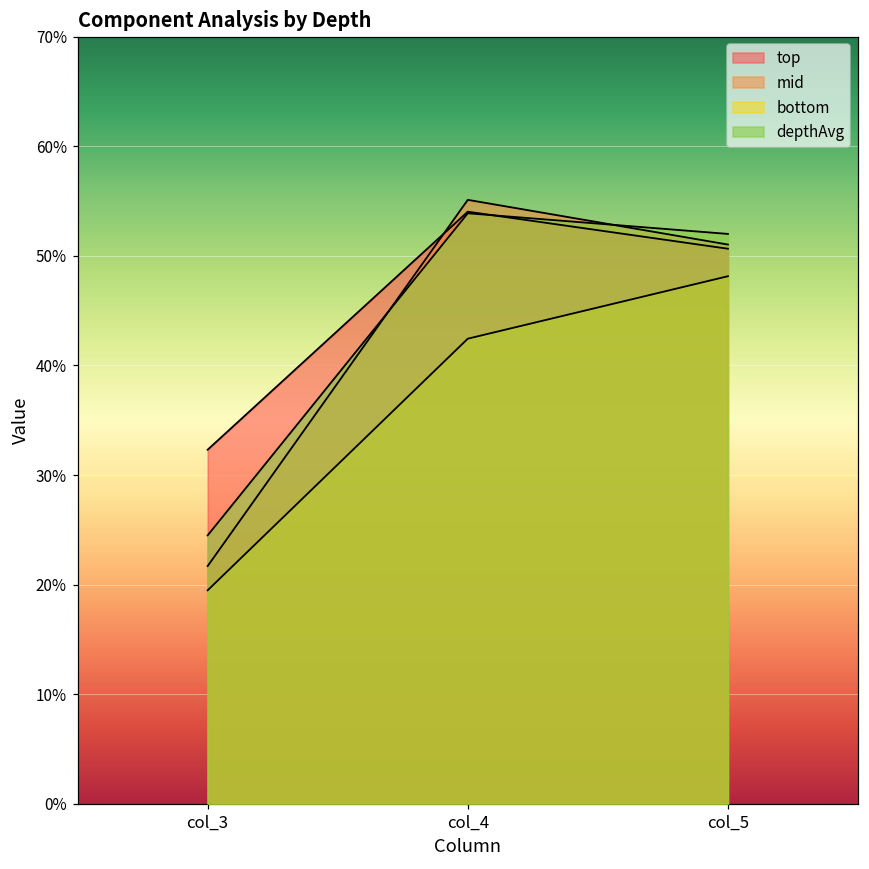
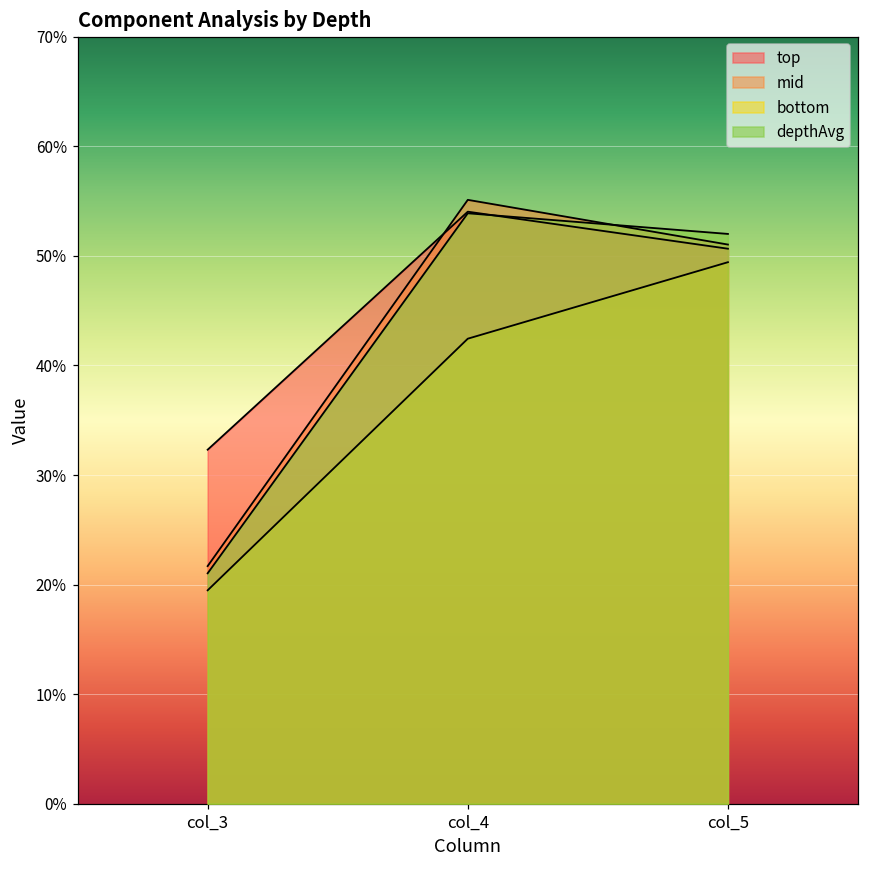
  {
    "bottom": {
      "col_3": "19%",
      "col_4": "42%",
-     "col_5": "48%"
+     "col_5": "49%"
    },
    "depthAvg": {
-     "col_3": "24%",
+     "col_3": "21%",
      "col_5": "52%"
    }
  }
